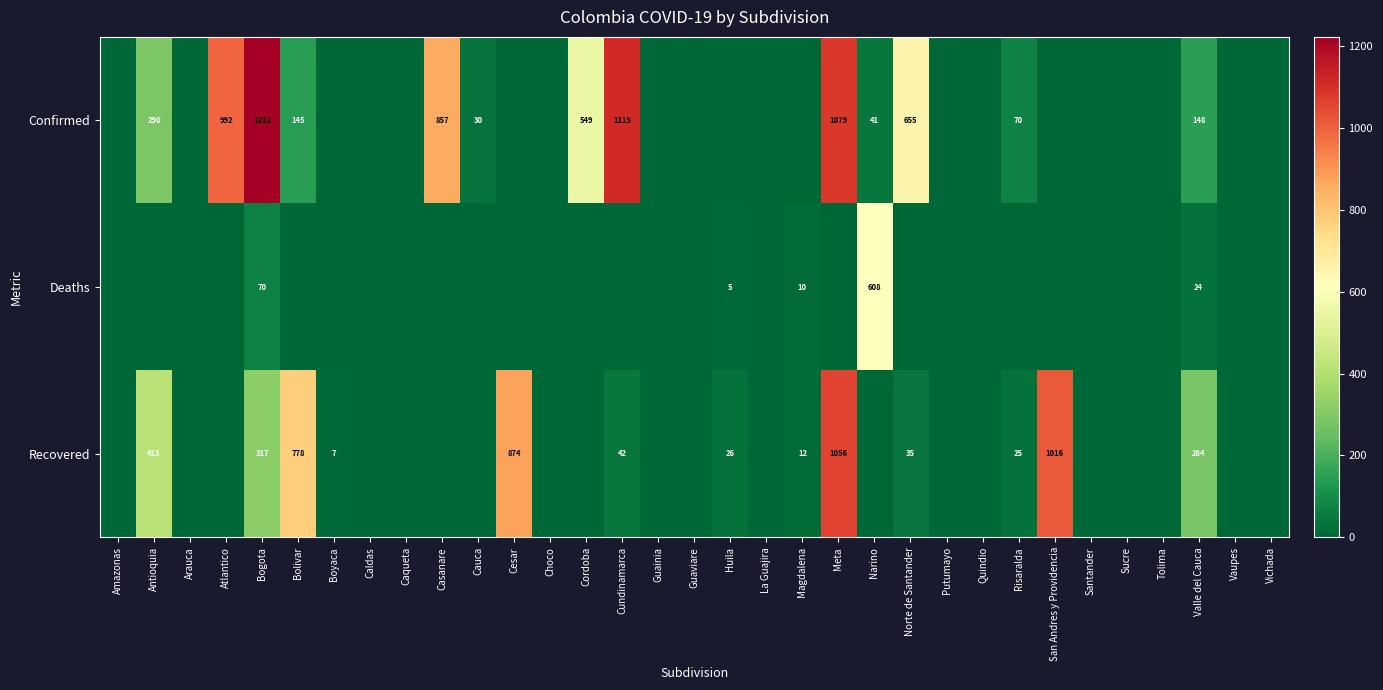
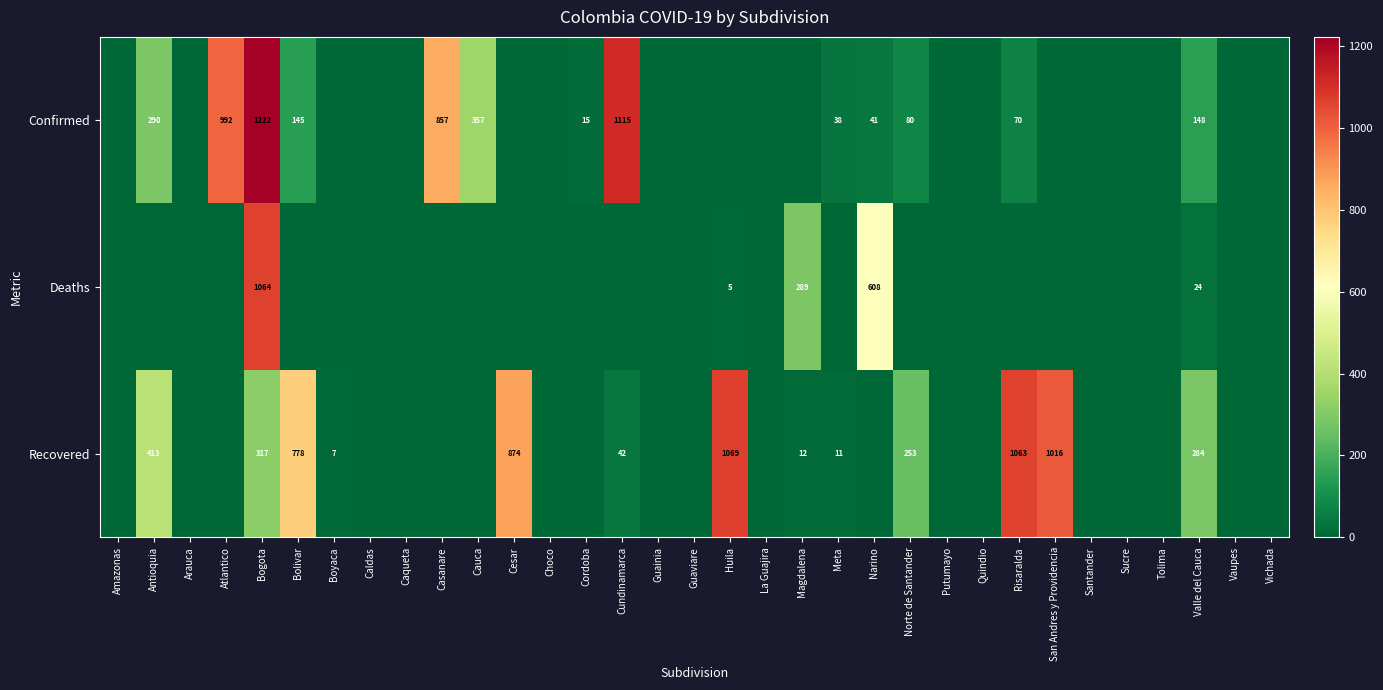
  {
    "Confirmed": {
      "Antioquia": 290,
      "Atlantico": 992,
      "Bogota": 1222,
      "Bolivar": 145,
      "Casanare": 857,
-     "Cauca": 30,
-     "Cordoba": 549,
+     "Cauca": 357,
+     "Cordoba": 15,
      "Cundinamarca": 1115,
-     "Meta": 1079,
+     "Meta": 38,
      "Narino": 41,
-     "Norte de Santander": 655,
+     "Norte de Santander": 80,
      "Risaralda": 70,
      "Valle del Cauca": 148
    },
    "Deaths": {
-     "Bogota": 70,
+     "Bogota": 1064,
      "Huila": 5,
-     "Magdalena": 10,
+     "Magdalena": 289,
      "Narino": 608,
      "Valle del Cauca": 24
    },
    "Recovered": {
      "Antioquia": 413,
      "Bogota": 317,
      "Bolivar": 778,
      "Boyaca": 7,
      "Cesar": 874,
      "Cundinamarca": 42,
-     "Huila": 26,
+     "Huila": 1069,
      "Magdalena": 12,
-     "Meta": 1056,
-     "Norte de Santander": 35,
-     "Risaralda": 25,
+     "Meta": 11,
+     "Norte de Santander": 253,
+     "Risaralda": 1063,
      "San Andres y Providencia": 1016,
      "Valle del Cauca": 284
    }
  }
